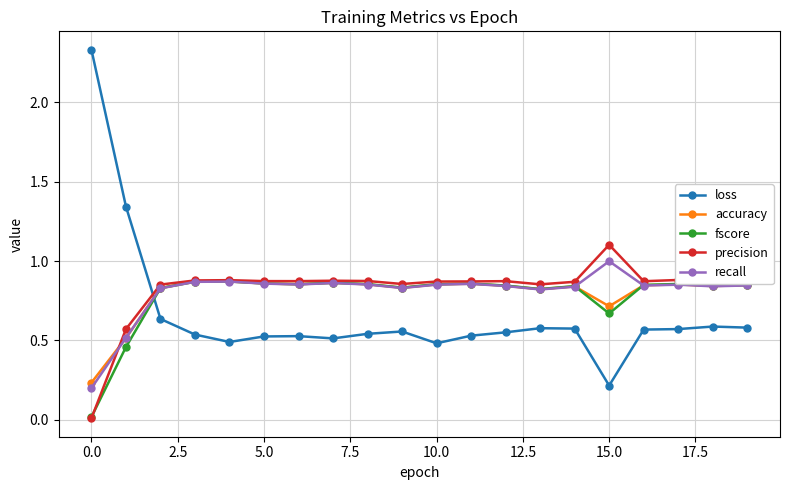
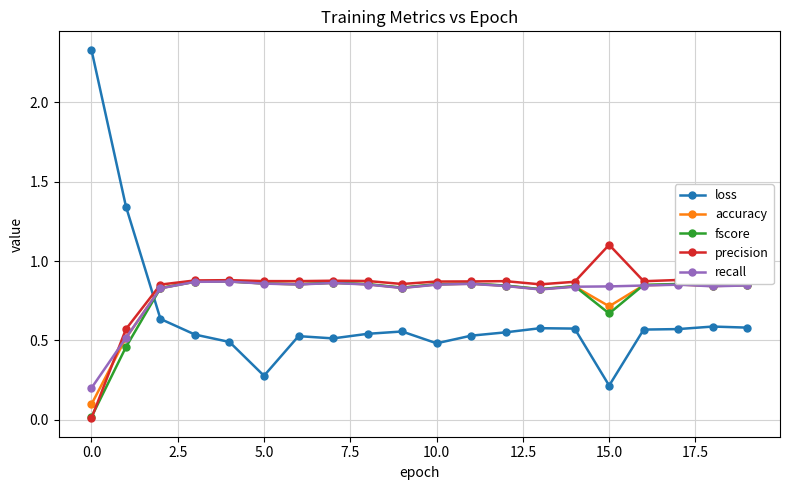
  {
    "loss": {
      "0.0": 2.33,
-     "5.0": 0.53,
+     "5.0": 0.28,
      "10.0": 0.48,
      "15.0": 0.22
    },
    "accuracy": {
-     "0.0": 0.23,
+     "0.0": 0.10,
      "15.0": 0.72
    },
    "fscore": {
      "15.0": 0.67
    },
    "precision": {
      "10.0": 0.87,
      "15.0": 1.10
    },
    "recall": {
      "0.0": 0.20,
-     "15.0": 1.00
+     "15.0": 0.84
    }
  }
